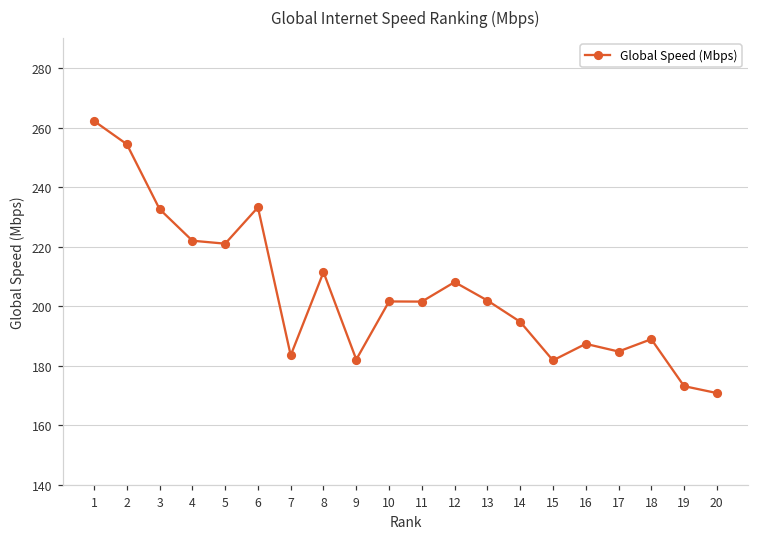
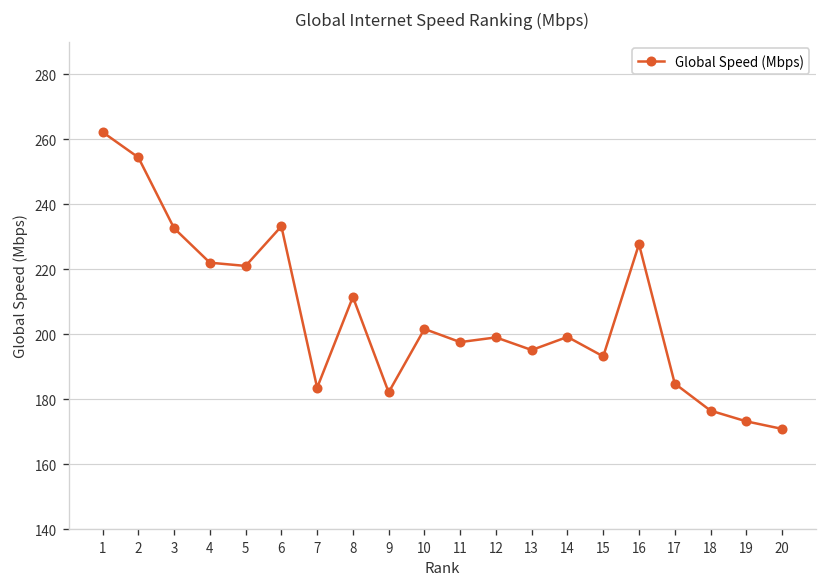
  {
    "1": 262,
    "2": 254,
    "3": 233,
    "4": 222,
    "5": 221,
    "6": 233,
    "7": 184,
    "8": 211,
    "9": 182,
    "10": 202,
-   "11": 202,
-   "12": 208,
-   "13": 202,
-   "14": 195,
-   "15": 182,
-   "16": 187,
+   "11": 198,
+   "12": 199,
+   "13": 195,
+   "14": 199,
+   "15": 193,
+   "16": 228,
    "17": 185,
-   "18": 189,
+   "18": 176,
    "19": 173,
    "20": 171
  }
